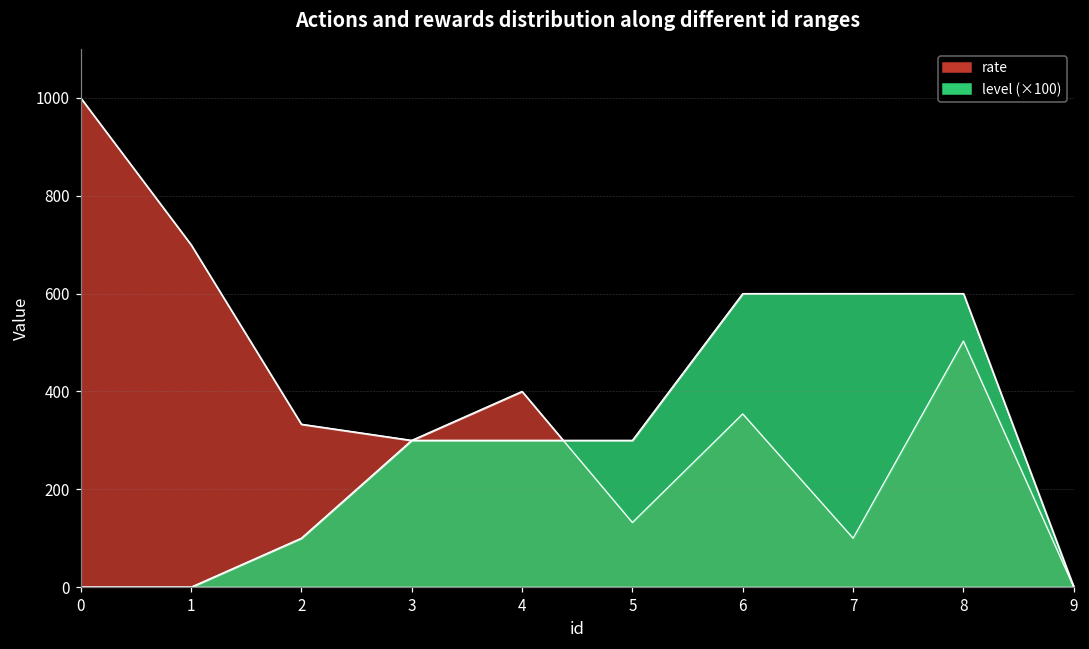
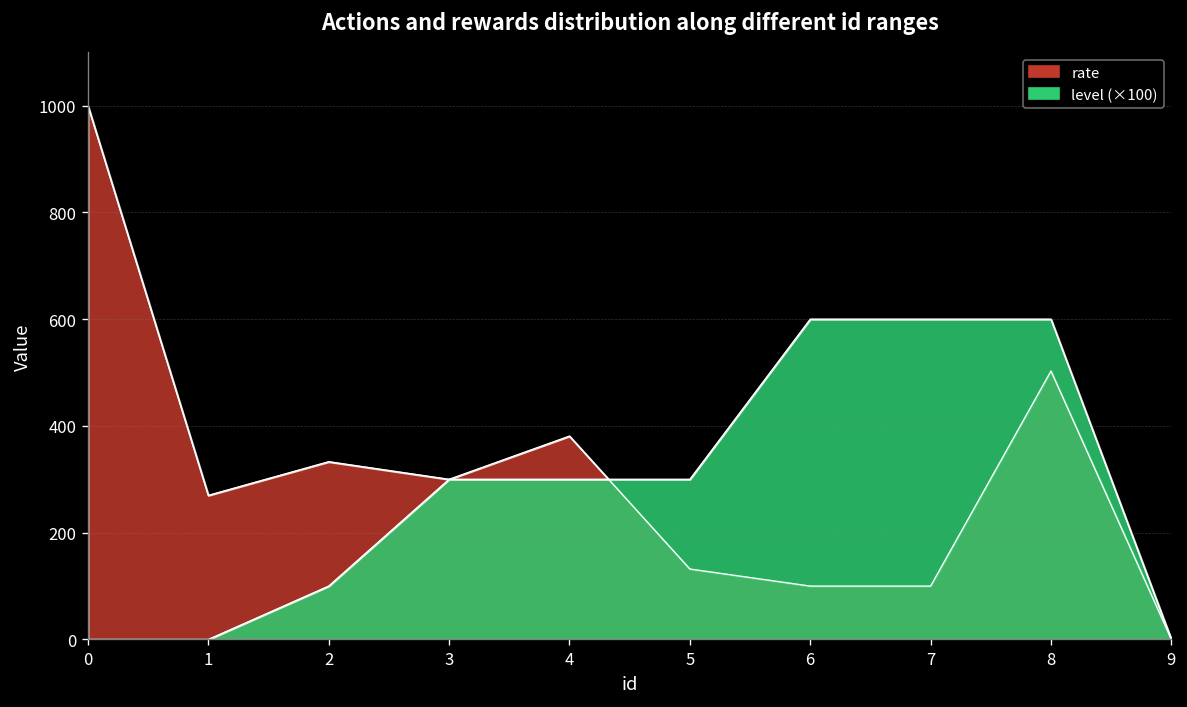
  {
    "rate": {
      "0": 1000,
-     "1": 700,
+     "1": 270,
      "2": 330,
-     "4": 400,
+     "4": 380,
      "5": 130,
-     "6": 350,
+     "6": 100,
      "7": 100,
      "8": 500
    }
  }
